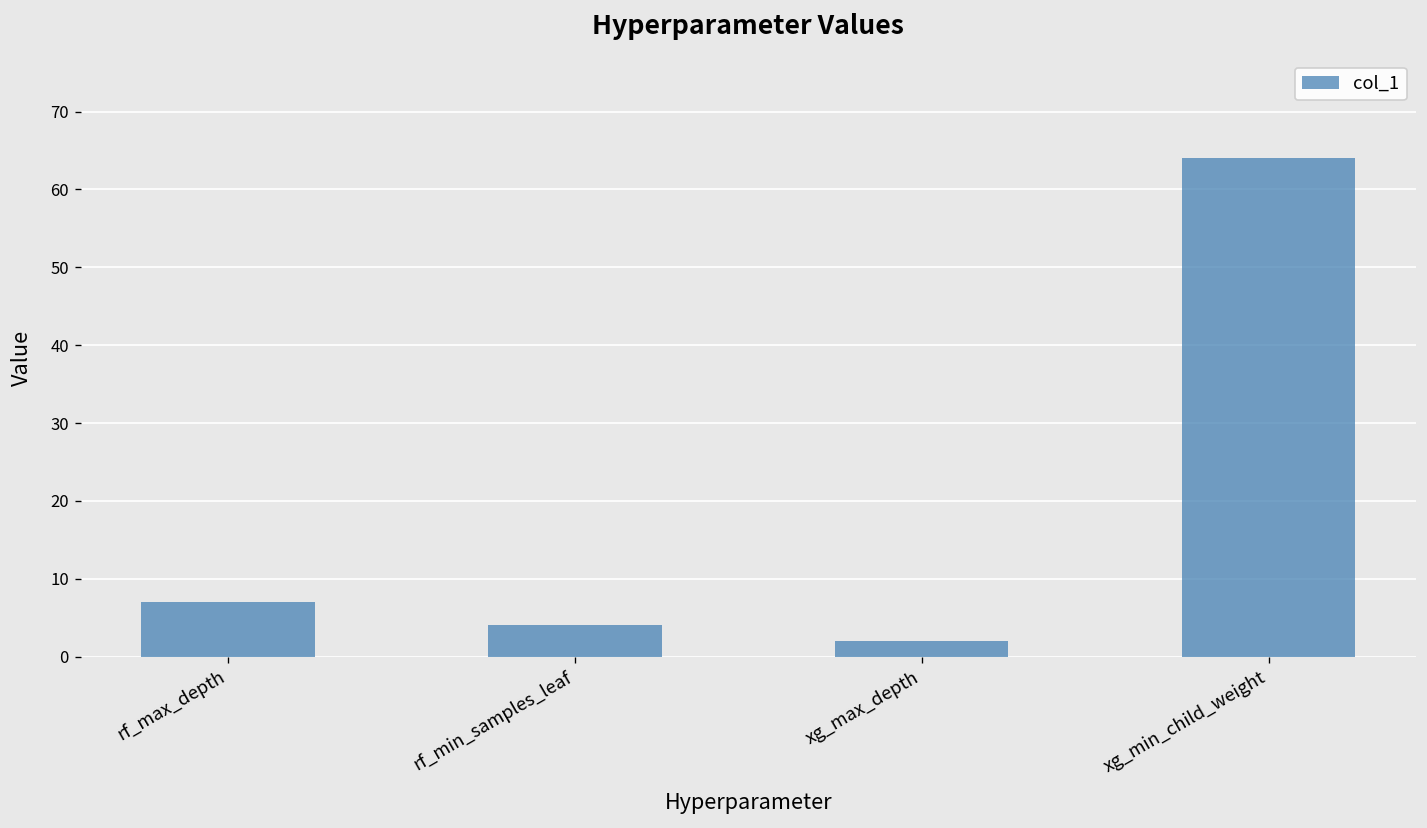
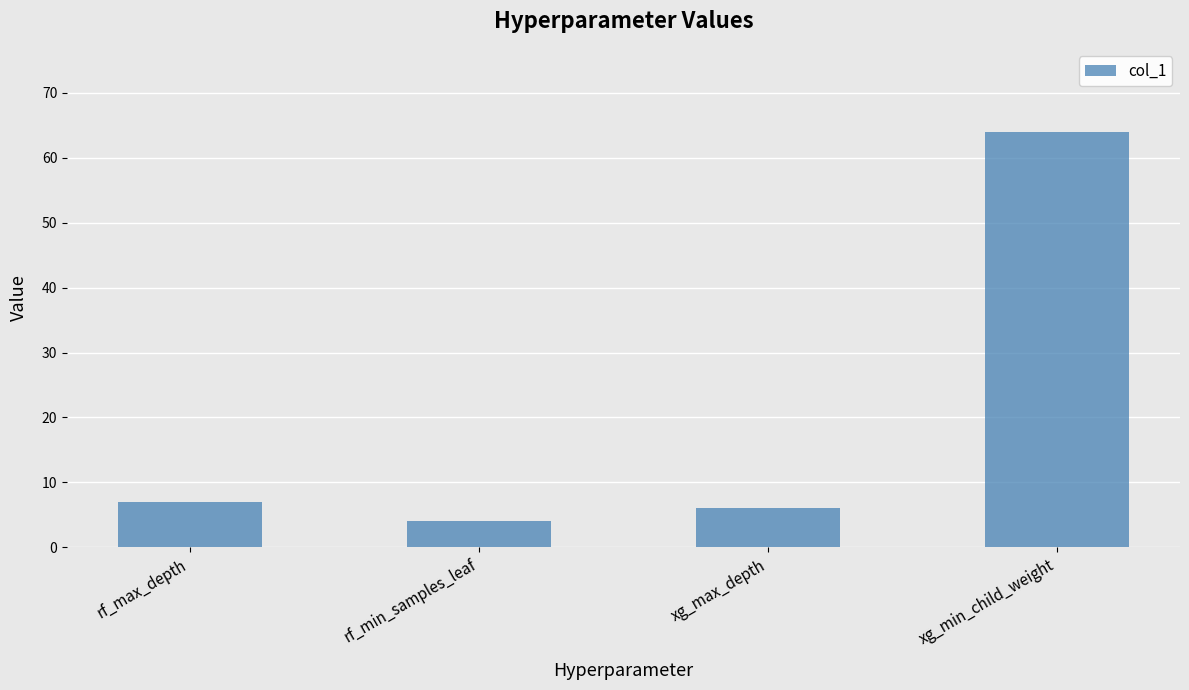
  {
    "rf_max_depth": 7,
    "rf_min_samples_leaf": 4,
-   "xg_max_depth": 2,
+   "xg_max_depth": 6,
    "xg_min_child_weight": 64
  }
